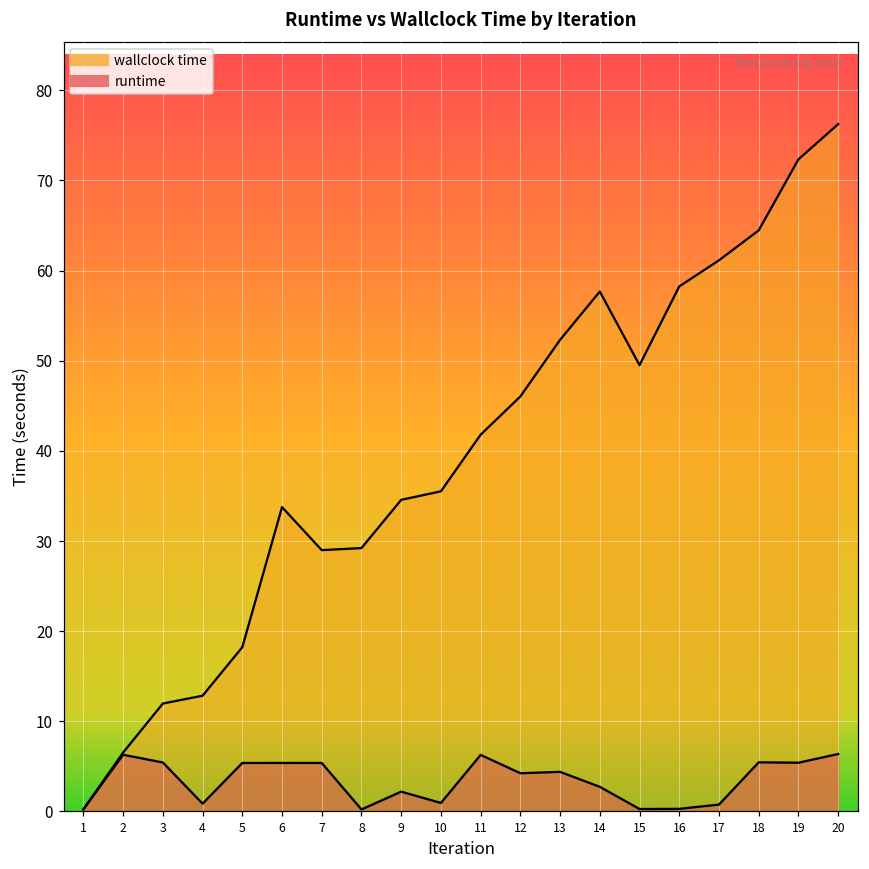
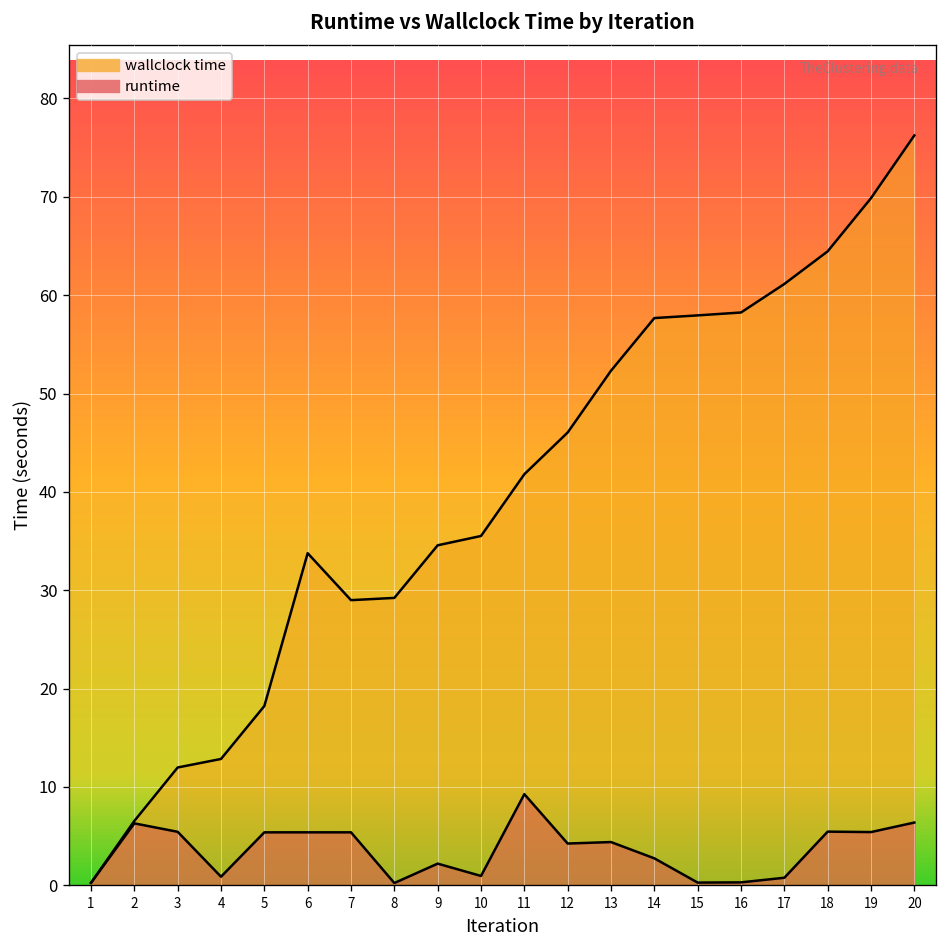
  {
    "wallclock time": {
      "3": 12,
      "4": 13,
      "5": 18,
      "6": 34,
      "7": 29,
      "8": 29,
      "9": 35,
      "10": 36,
      "11": 42,
      "12": 46,
      "13": 52,
      "14": 58,
-     "15": 50,
+     "15": 58,
      "16": 58,
      "17": 61,
      "18": 64,
-     "19": 72,
+     "19": 70,
      "20": 76
    },
    "runtime": {
      "3": 5,
      "4": 1,
      "5": 5,
      "6": 5,
      "7": 5,
      "8": 0,
      "9": 2,
      "10": 1,
-     "11": 6,
+     "11": 9,
      "12": 4,
      "13": 4,
      "14": 3,
      "15": 0,
      "16": 0,
      "17": 1,
      "18": 5,
      "19": 5,
      "20": 6
    }
  }
